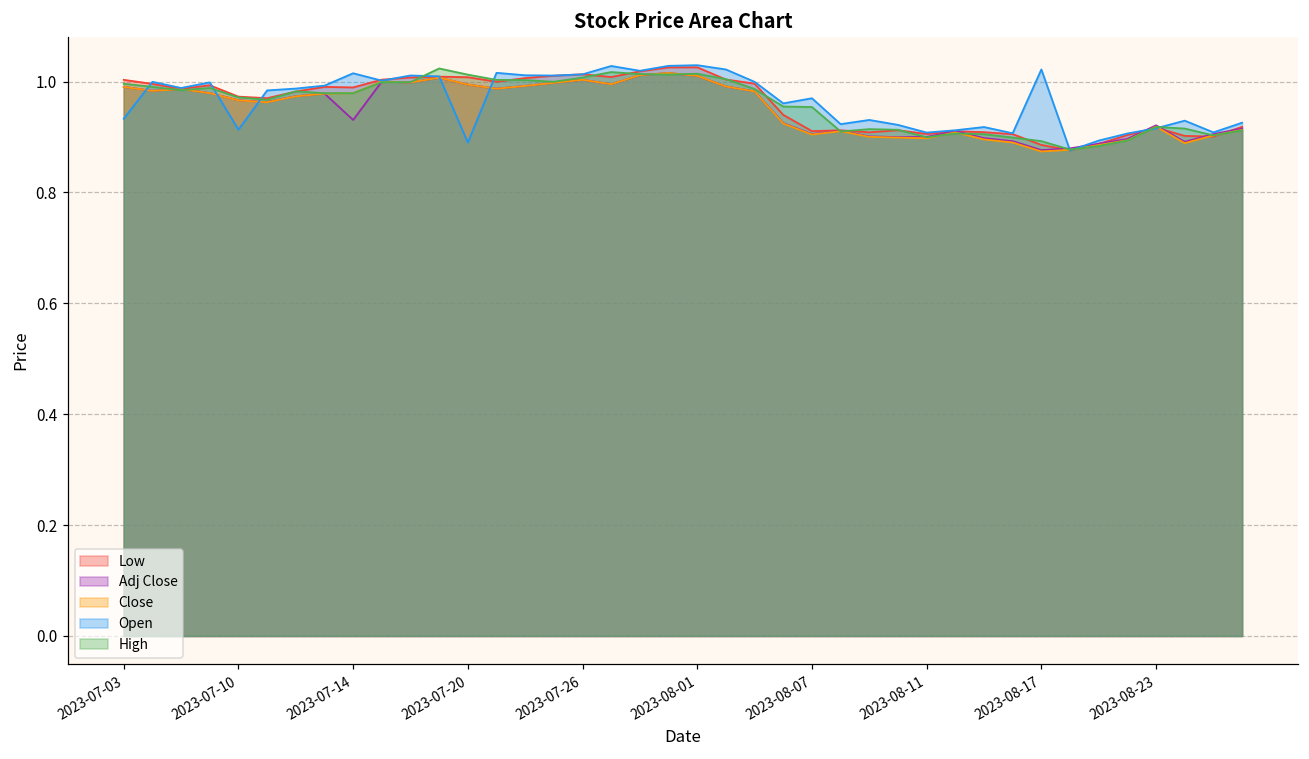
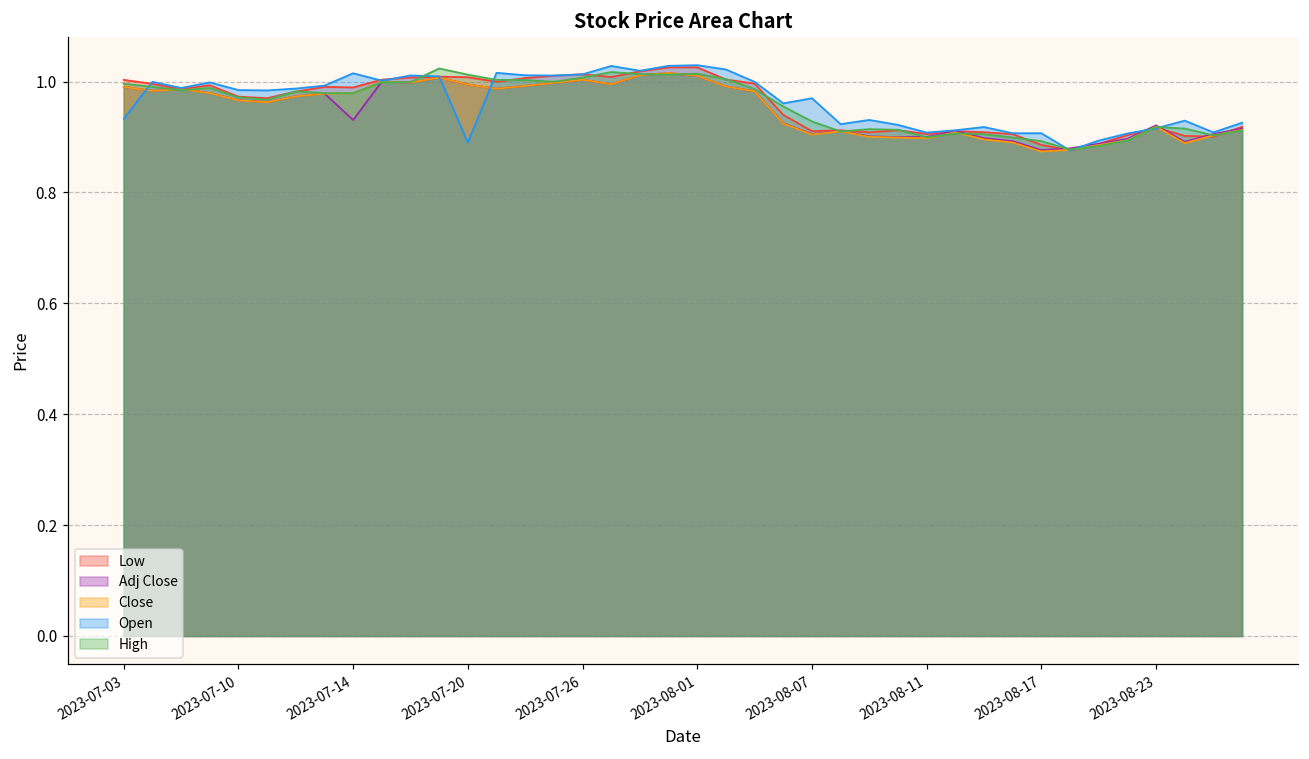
  {
    "Adj Close": {
      "2023-07-14": 0.93
    },
    "Open": {
      "2023-07-03": 0.93,
-     "2023-07-10": 0.91,
+     "2023-07-10": 0.98,
      "2023-07-14": 1.02,
      "2023-07-20": 0.89,
      "2023-08-07": 0.97,
-     "2023-08-17": 1.02
+     "2023-08-17": 0.91
    },
    "High": {
      "2023-07-03": 1.00,
-     "2023-08-07": 0.95,
+     "2023-08-07": 0.93,
      "2023-08-17": 0.89
    }
  }
